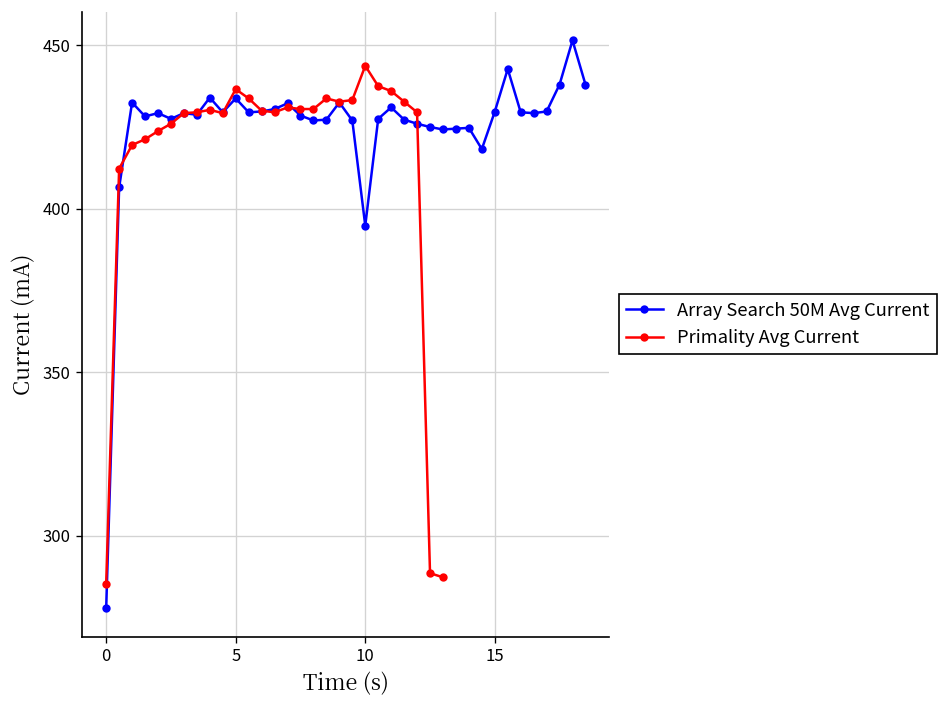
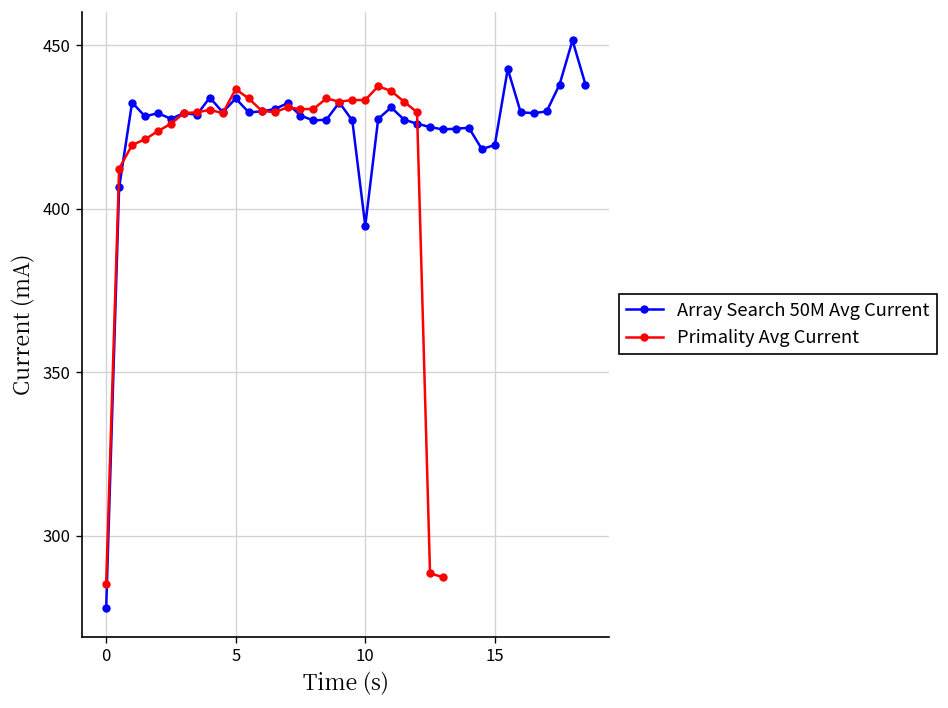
  {
    "Array Search 50M Avg Current": {
      "0": 278,
      "5": 434,
      "10": 395,
-     "15": 430
+     "15": 420
    },
    "Primality Avg Current": {
      "0": 285,
      "5": 437,
-     "10": 444
+     "10": 433
    }
  }
